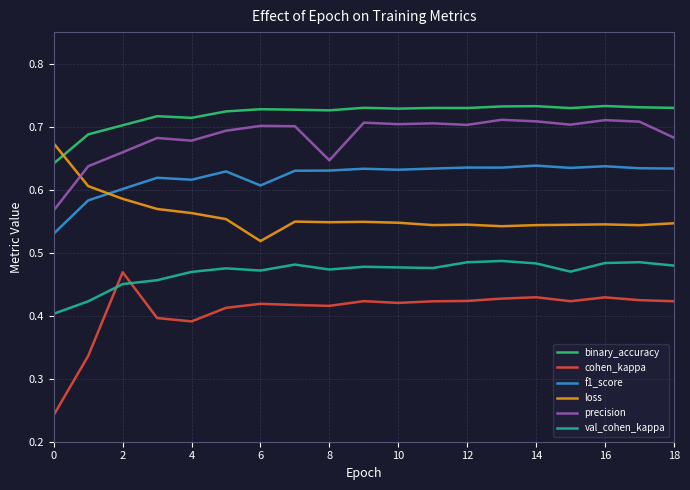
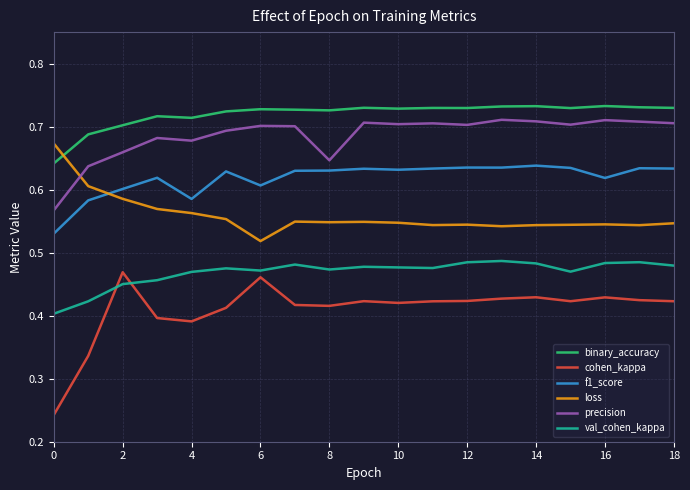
  {
    "cohen_kappa": {
      "0": 0.24,
      "2": 0.47,
      "4": 0.39,
-     "6": 0.42,
+     "6": 0.46,
      "8": 0.42,
      "10": 0.42,
      "12": 0.42,
      "14": 0.43,
      "16": 0.43,
      "18": 0.42
    },
    "f1_score": {
      "0": 0.53,
      "2": 0.60,
-     "4": 0.62,
+     "4": 0.59,
      "6": 0.61,
      "8": 0.63,
      "10": 0.63,
      "12": 0.64,
      "14": 0.64,
-     "16": 0.64,
+     "16": 0.62,
      "18": 0.63
    },
    "loss": {
      "0": 0.67,
      "2": 0.59,
      "4": 0.56,
      "6": 0.52,
      "8": 0.55,
      "10": 0.55,
      "12": 0.54,
      "14": 0.54,
      "16": 0.54,
      "18": 0.55
    },
    "precision": {
      "0": 0.57,
      "2": 0.66,
      "4": 0.68,
      "6": 0.70,
      "8": 0.65,
      "10": 0.70,
      "12": 0.70,
      "14": 0.71,
      "16": 0.71,
-     "18": 0.68
+     "18": 0.71
    }
  }
